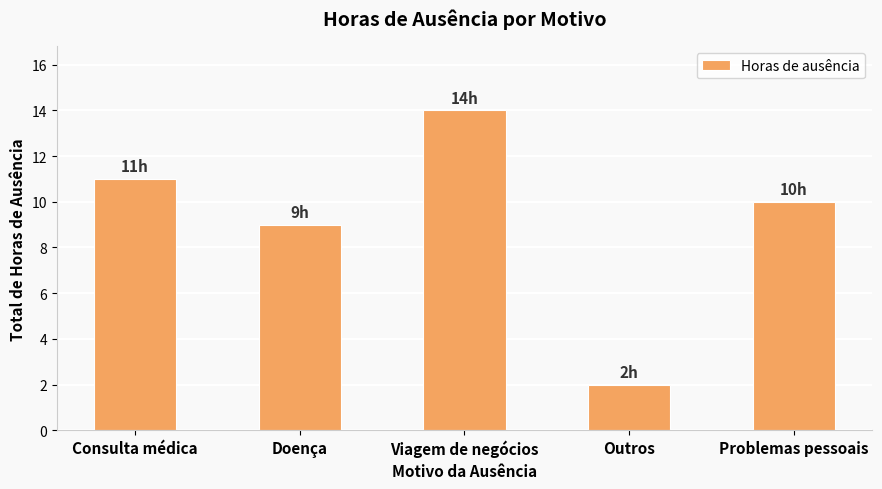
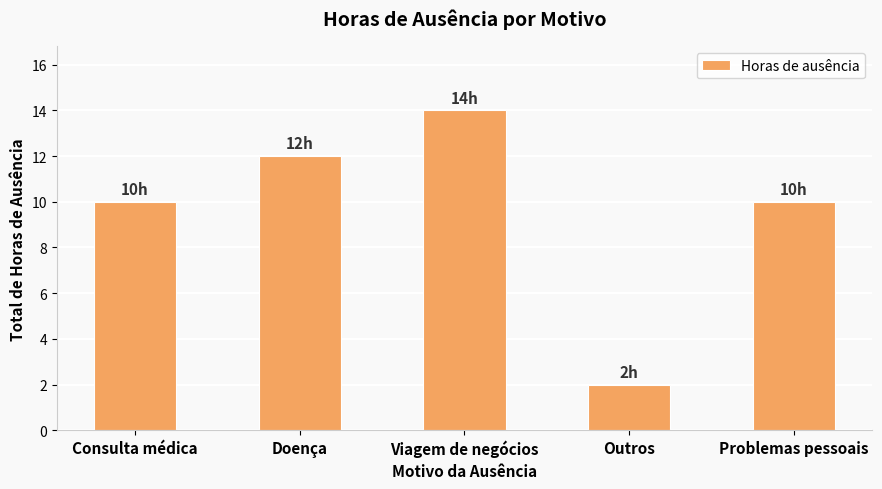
  {
-   "Consulta médica": "11h",
-   "Doença": "9h",
+   "Consulta médica": "10h",
+   "Doença": "12h",
    "Viagem de negócios": "14h",
    "Outros": "2h",
    "Problemas pessoais": "10h"
  }
